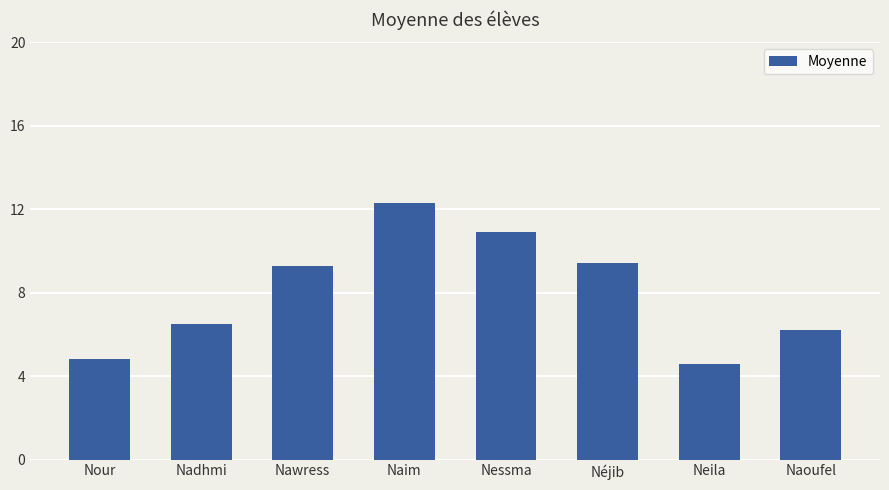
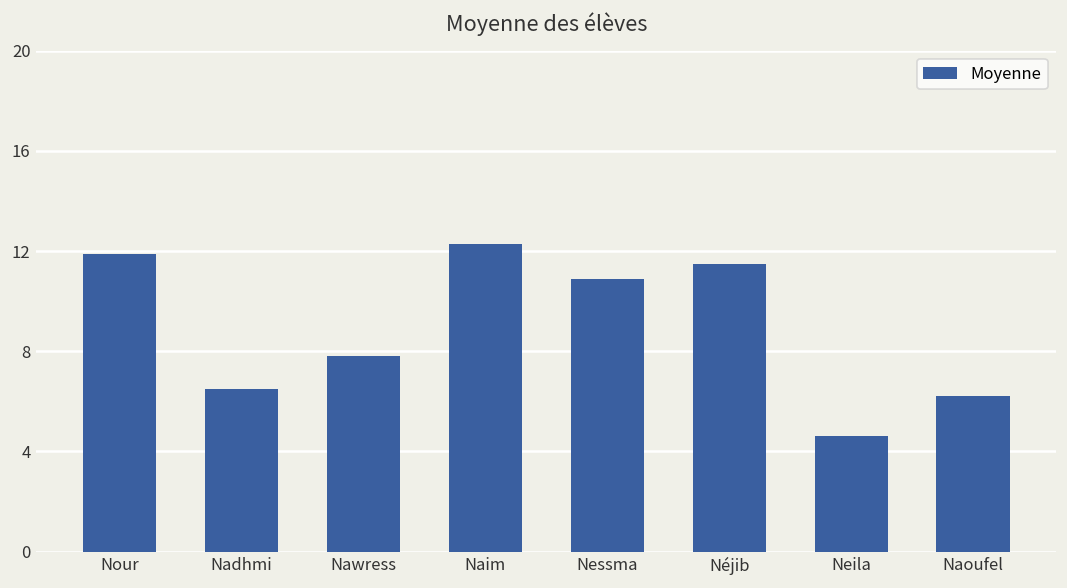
  {
-   "Nour": 4.8,
+   "Nour": 11.9,
    "Nadhmi": 6.5,
-   "Nawress": 9.3,
+   "Nawress": 7.8,
    "Naim": 12.3,
    "Nessma": 10.9,
-   "Néjib": 9.4,
+   "Néjib": 11.5,
    "Neila": 4.6,
    "Naoufel": 6.2
  }
